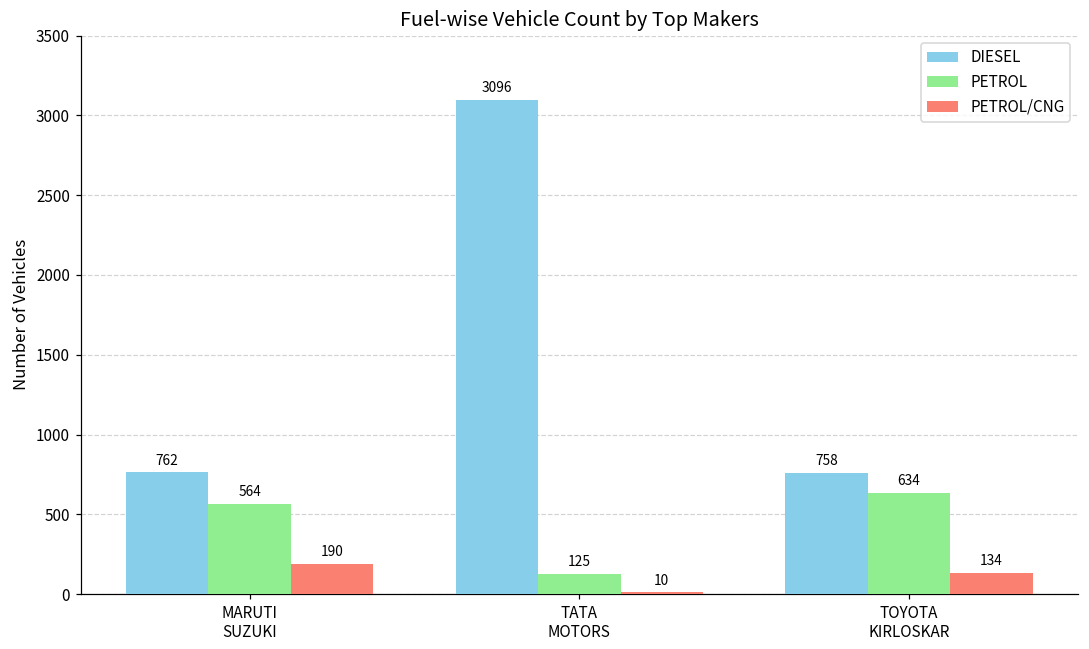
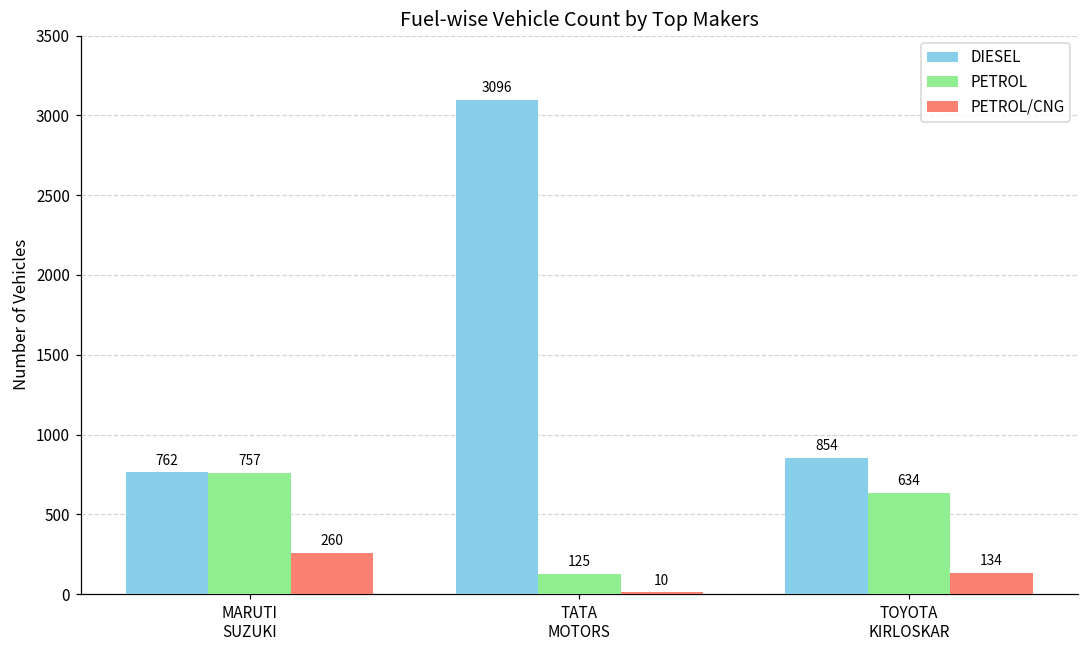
  {
    "DIESEL": {
      "MARUTI SUZUKI": 762,
      "TATA MOTORS": 3096,
-     "TOYOTA KIRLOSKAR": 758
+     "TOYOTA KIRLOSKAR": 854
    },
    "PETROL": {
-     "MARUTI SUZUKI": 564,
+     "MARUTI SUZUKI": 757,
      "TATA MOTORS": 125,
      "TOYOTA KIRLOSKAR": 634
    },
    "PETROL/CNG": {
-     "MARUTI SUZUKI": 190,
+     "MARUTI SUZUKI": 260,
      "TATA MOTORS": 10,
      "TOYOTA KIRLOSKAR": 134
    }
  }
